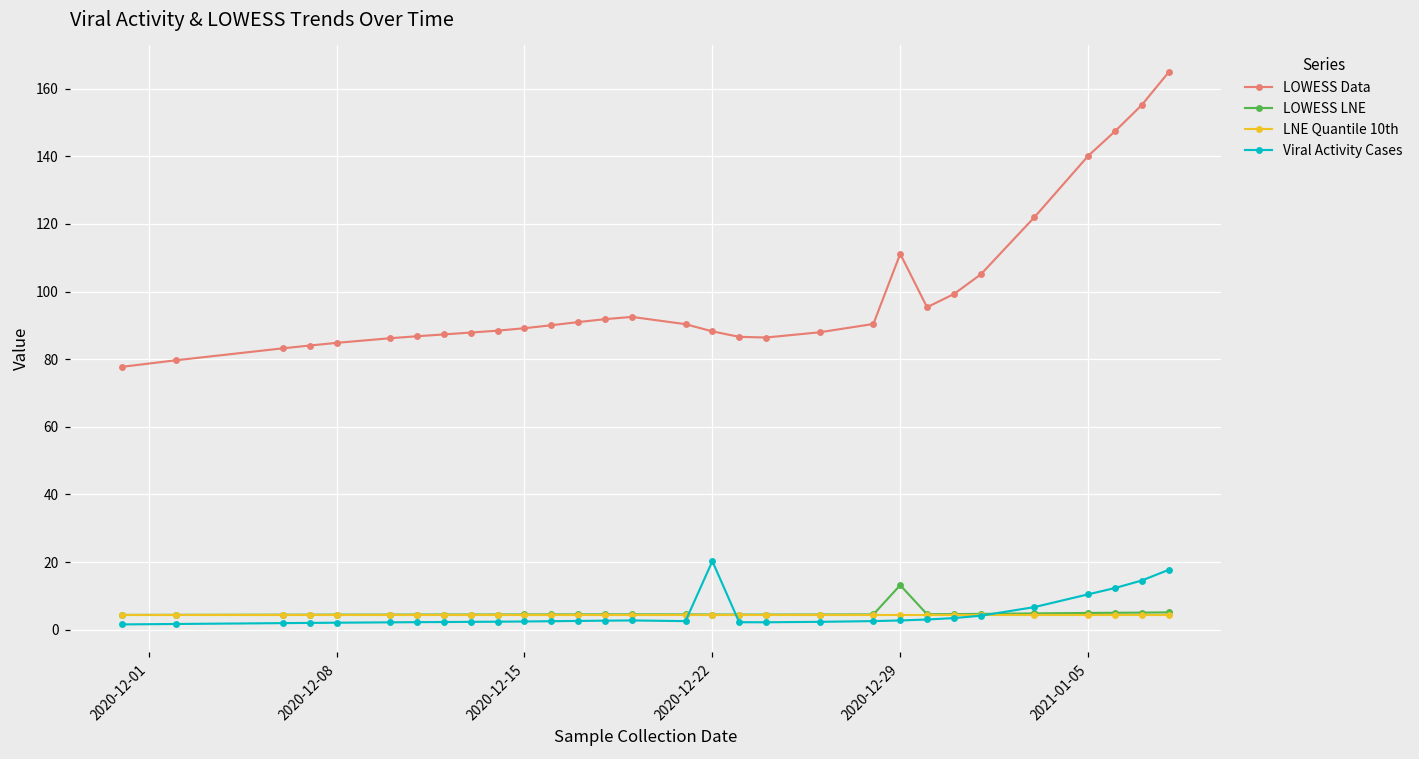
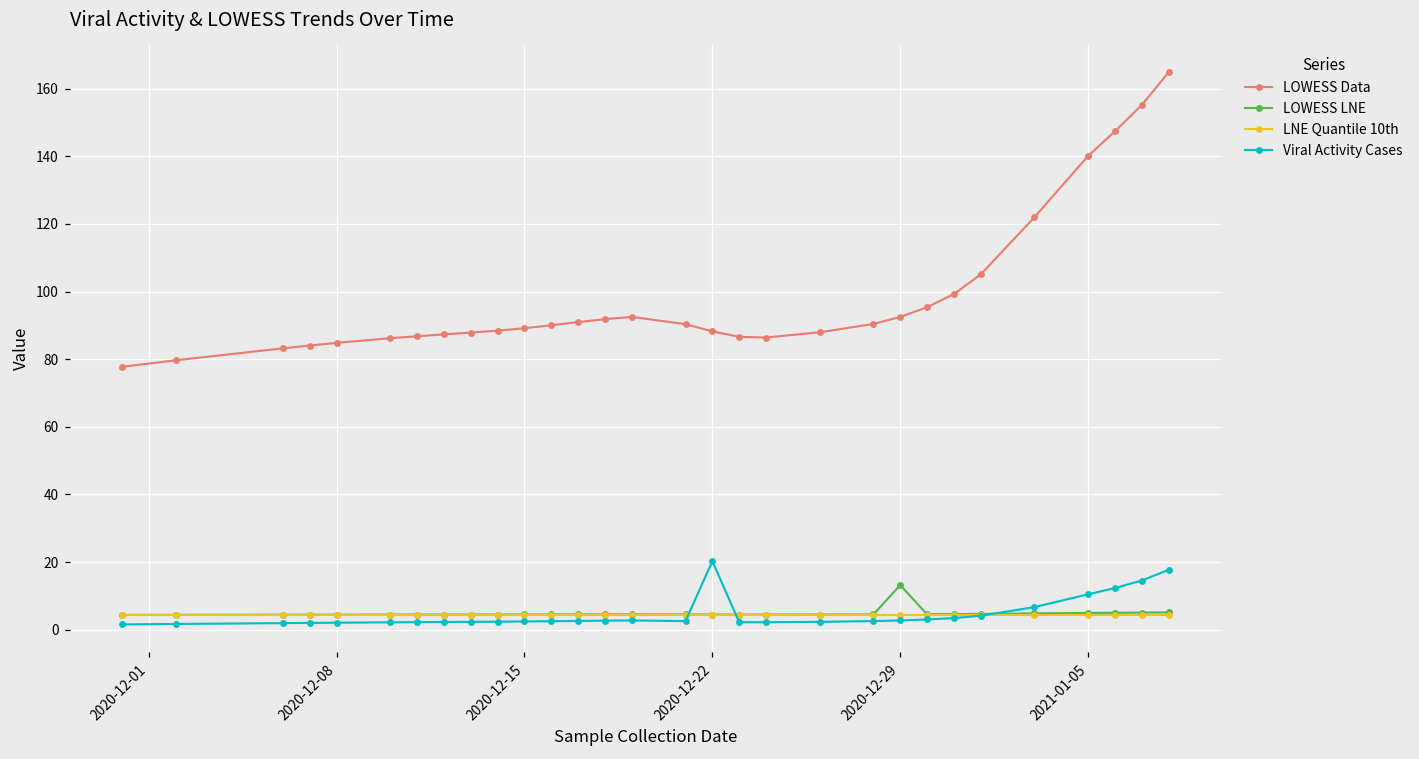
  {
    "LOWESS Data": {
      "2020-12-08": 85,
      "2020-12-15": 89,
      "2020-12-22": 88,
-     "2020-12-29": 111,
+     "2020-12-29": 92,
      "2021-01-05": 140
    },
    "LOWESS LNE": {
      "2020-12-29": 13
    },
    "LNE Quantile 10th": {
      "2020-12-29": 4
    },
    "Viral Activity Cases": {
      "2020-12-08": 2,
      "2020-12-15": 2,
      "2020-12-22": 20,
      "2020-12-29": 3,
      "2021-01-05": 10
    }
  }
